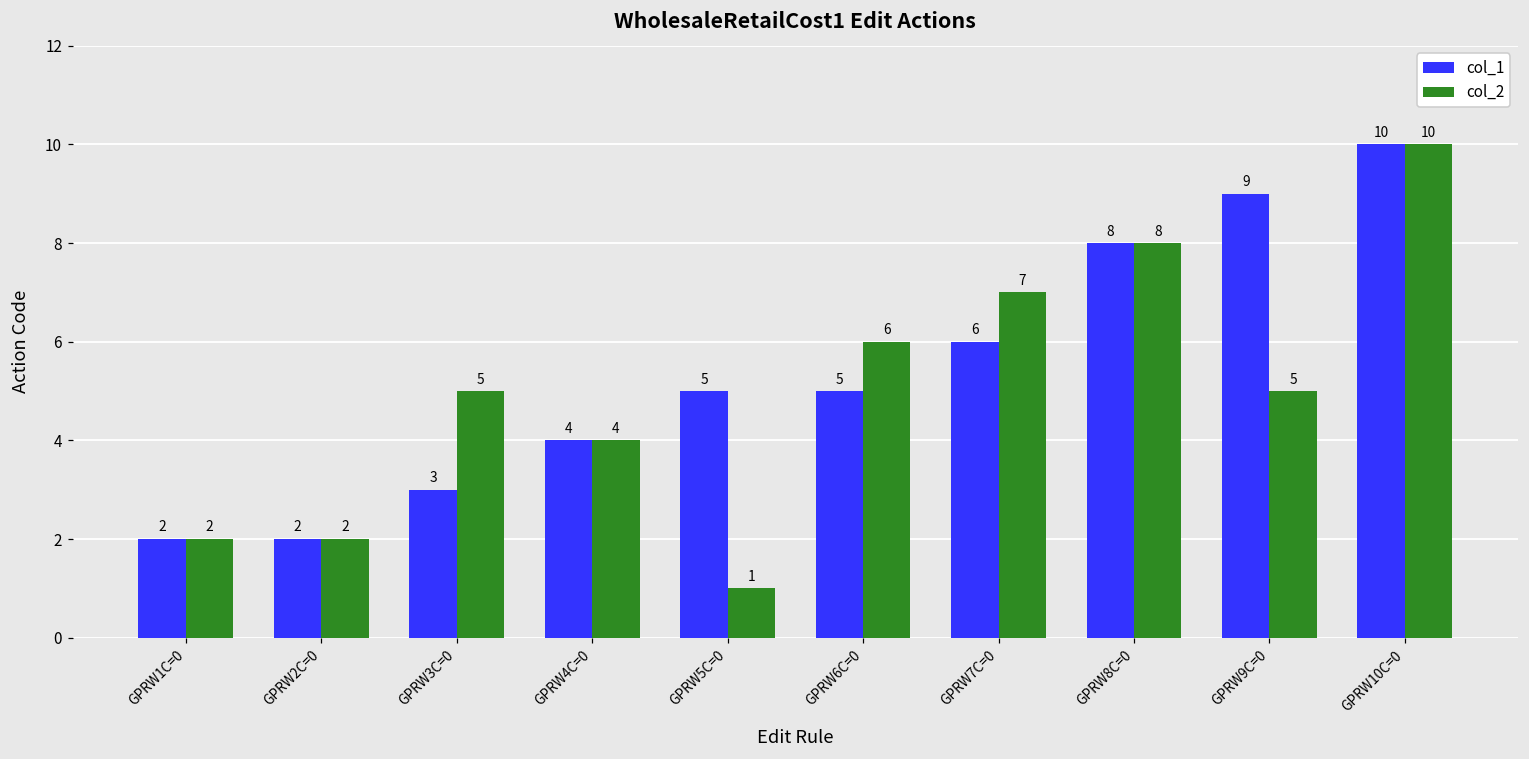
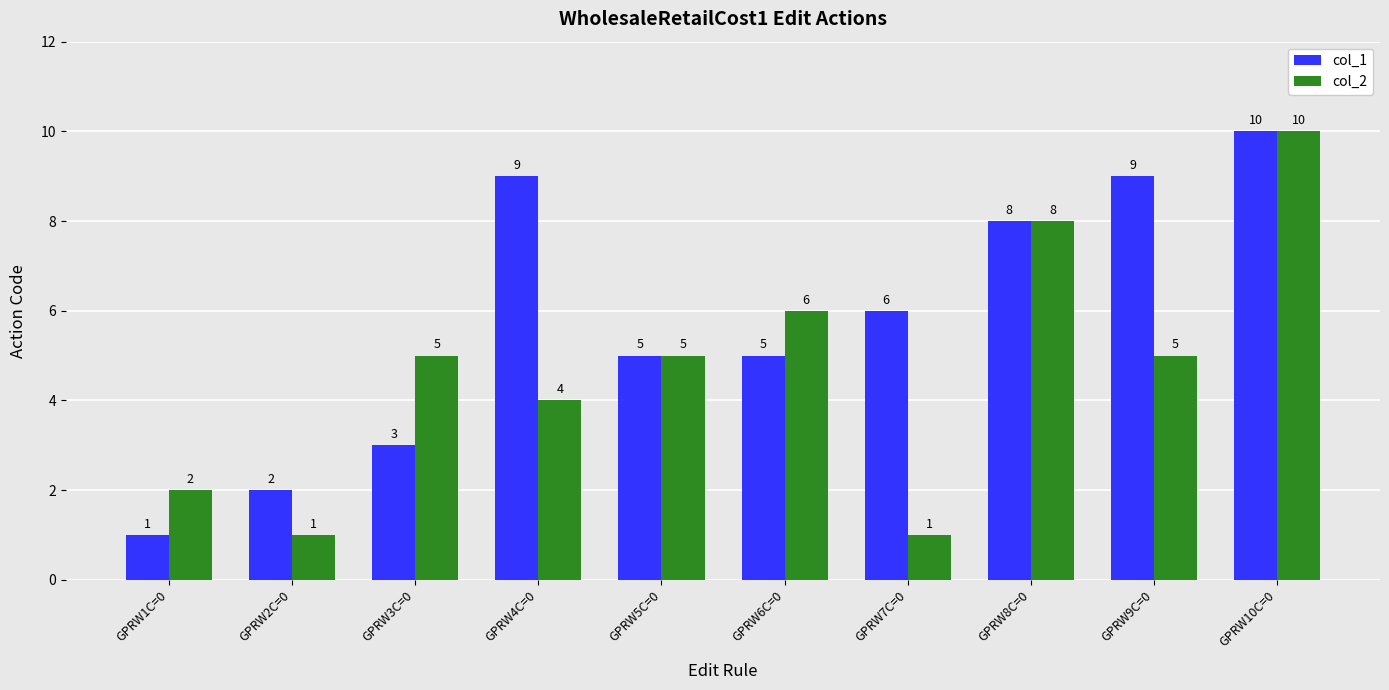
  {
    "col_1": {
-     "GPRW1C=0": 2,
+     "GPRW1C=0": 1,
      "GPRW2C=0": 2,
      "GPRW3C=0": 3,
-     "GPRW4C=0": 4,
+     "GPRW4C=0": 9,
      "GPRW5C=0": 5,
      "GPRW6C=0": 5,
      "GPRW7C=0": 6,
      "GPRW8C=0": 8,
      "GPRW9C=0": 9,
      "GPRW10C=0": 10
    },
    "col_2": {
      "GPRW1C=0": 2,
-     "GPRW2C=0": 2,
+     "GPRW2C=0": 1,
      "GPRW3C=0": 5,
      "GPRW4C=0": 4,
-     "GPRW5C=0": 1,
+     "GPRW5C=0": 5,
      "GPRW6C=0": 6,
-     "GPRW7C=0": 7,
+     "GPRW7C=0": 1,
      "GPRW8C=0": 8,
      "GPRW9C=0": 5,
      "GPRW10C=0": 10
    }
  }
